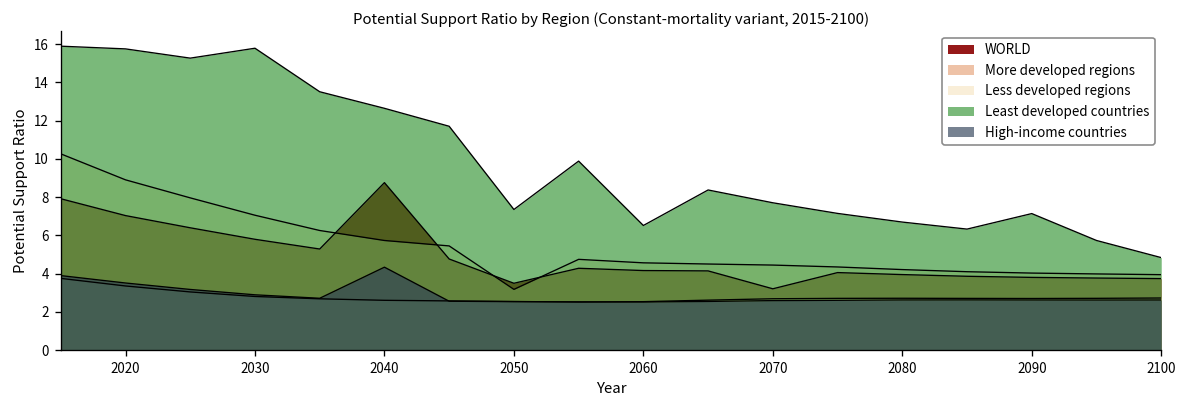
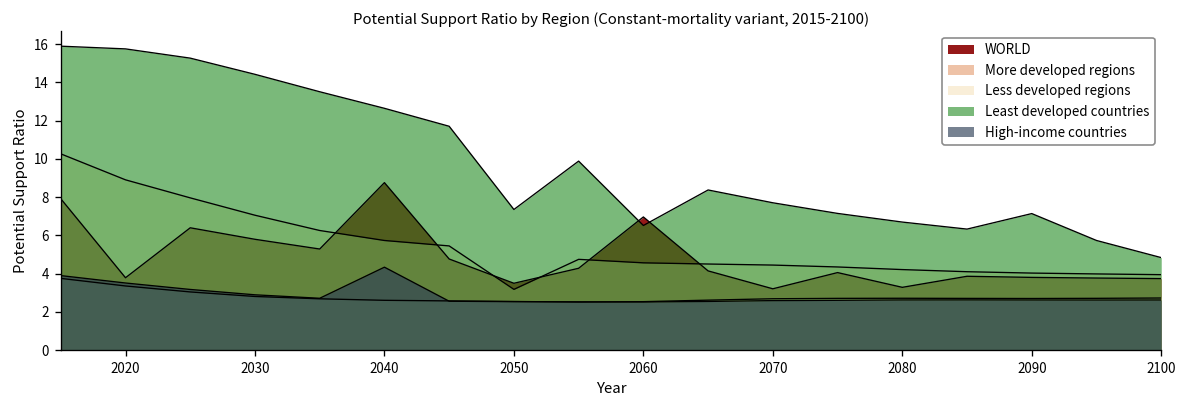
  {
    "WORLD": {
-     "2020": 7.0,
+     "2020": 3.8,
      "2030": 5.8,
      "2040": 8.8,
      "2050": 3.5,
-     "2060": 4.2,
+     "2060": 7.0,
      "2070": 3.2,
-     "2080": 3.9,
+     "2080": 3.3,
      "2090": 3.8,
      "2100": 3.7
    },
    "More developed regions": {
      "2040": 2.6
    },
    "Less developed regions": {
      "2020": 8.9,
      "2030": 7.0,
      "2040": 5.7,
      "2050": 3.2,
      "2060": 4.6,
      "2070": 4.4,
      "2080": 4.2,
      "2090": 4.0,
      "2100": 3.9
    },
    "Least developed countries": {
      "2020": 15.7,
-     "2030": 15.8,
+     "2030": 14.4,
      "2040": 12.6,
      "2050": 7.3,
      "2060": 6.5,
      "2070": 7.7,
      "2080": 6.7,
      "2090": 7.1,
      "2100": 4.8
    },
    "High-income countries": {
      "2040": 4.3
    }
  }
